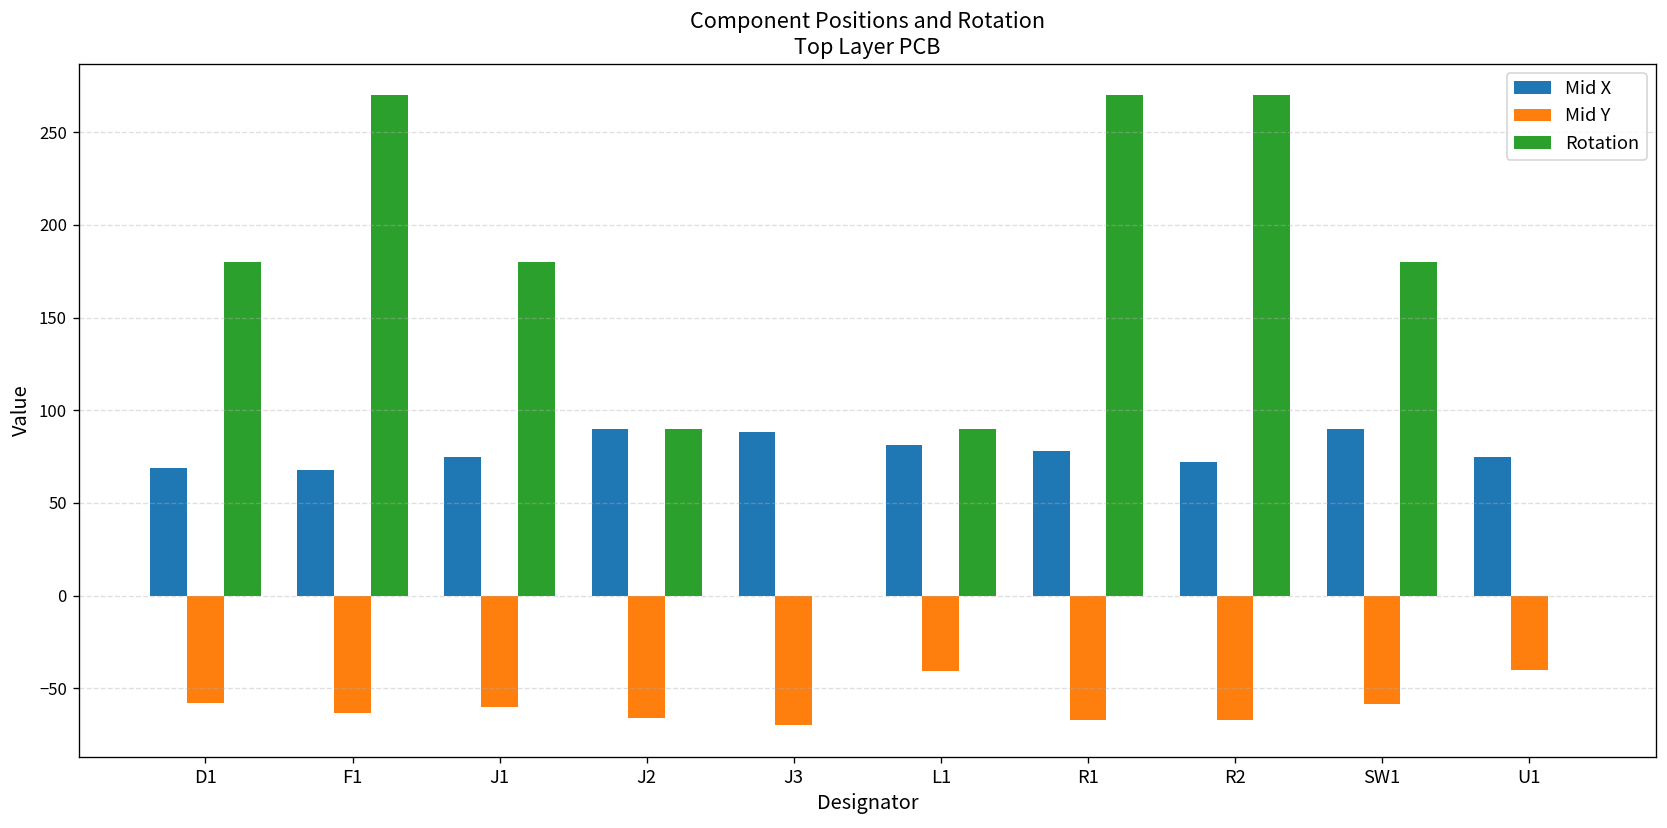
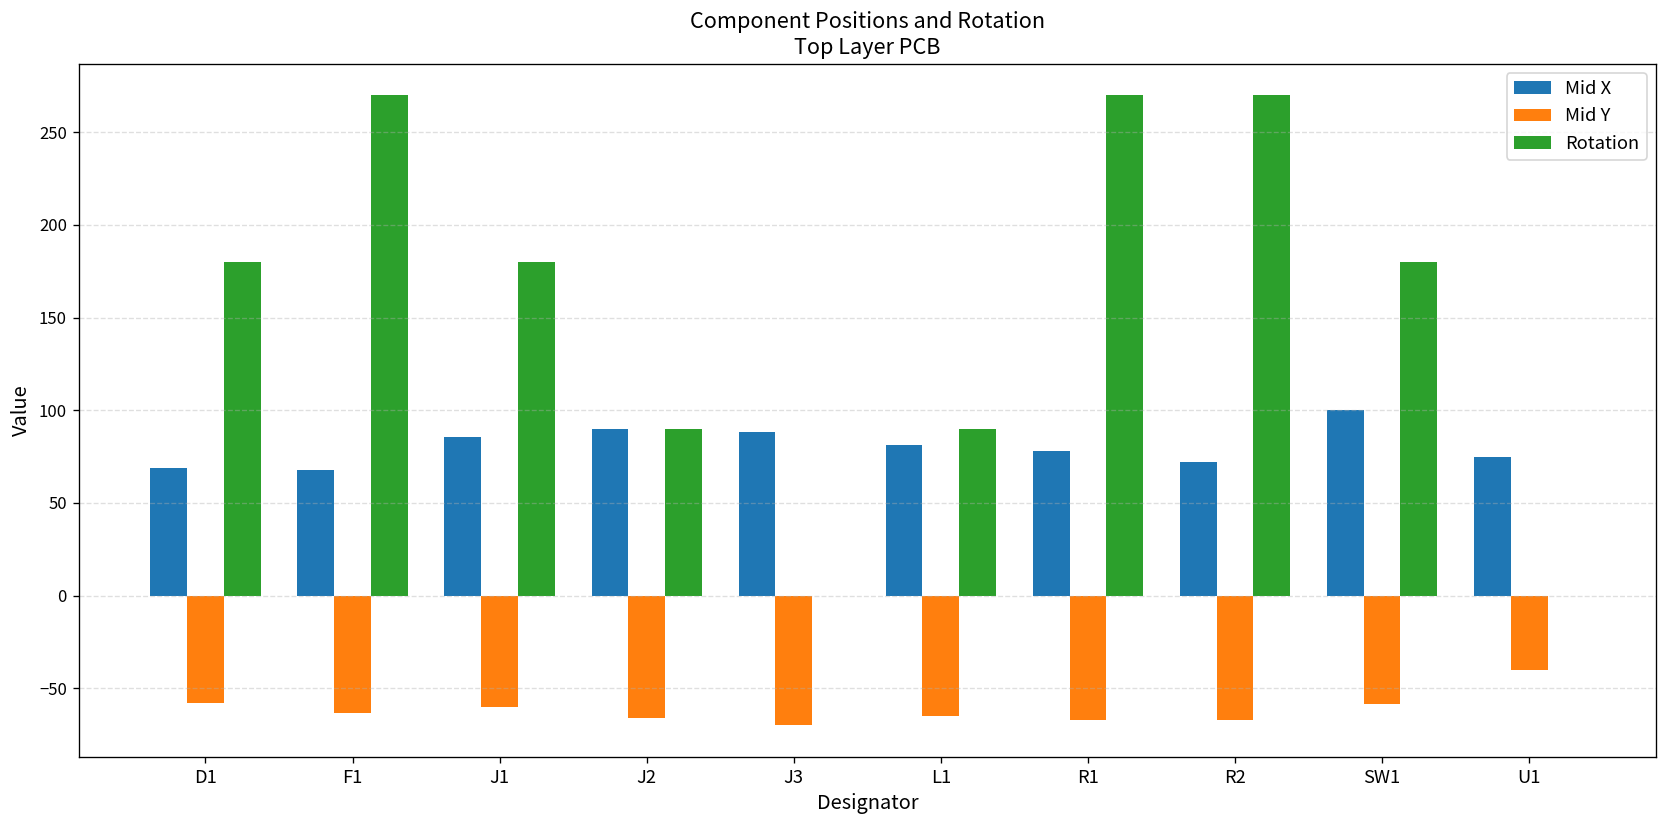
  {
    "Mid X": {
      "D1": 69,
      "F1": 68,
-     "J1": 75,
+     "J1": 85,
      "J2": 90,
      "J3": 88,
      "L1": 81,
      "R1": 78,
      "R2": 72,
-     "SW1": 90,
+     "SW1": 100,
      "U1": 75
    },
    "Mid Y": {
      "D1": -58,
      "F1": -63,
      "J1": -60,
      "J2": -66,
      "J3": -70,
-     "L1": -41,
+     "L1": -65,
      "R1": -67,
      "R2": -67,
      "SW1": -59,
      "U1": -40
    },
    "Rotation": {
      "D1": 180,
      "F1": 270,
      "J1": 180,
      "J2": 90,
      "J3": 0,
      "L1": 90,
      "R1": 270,
      "R2": 270,
      "SW1": 180,
      "U1": 0
    }
  }
